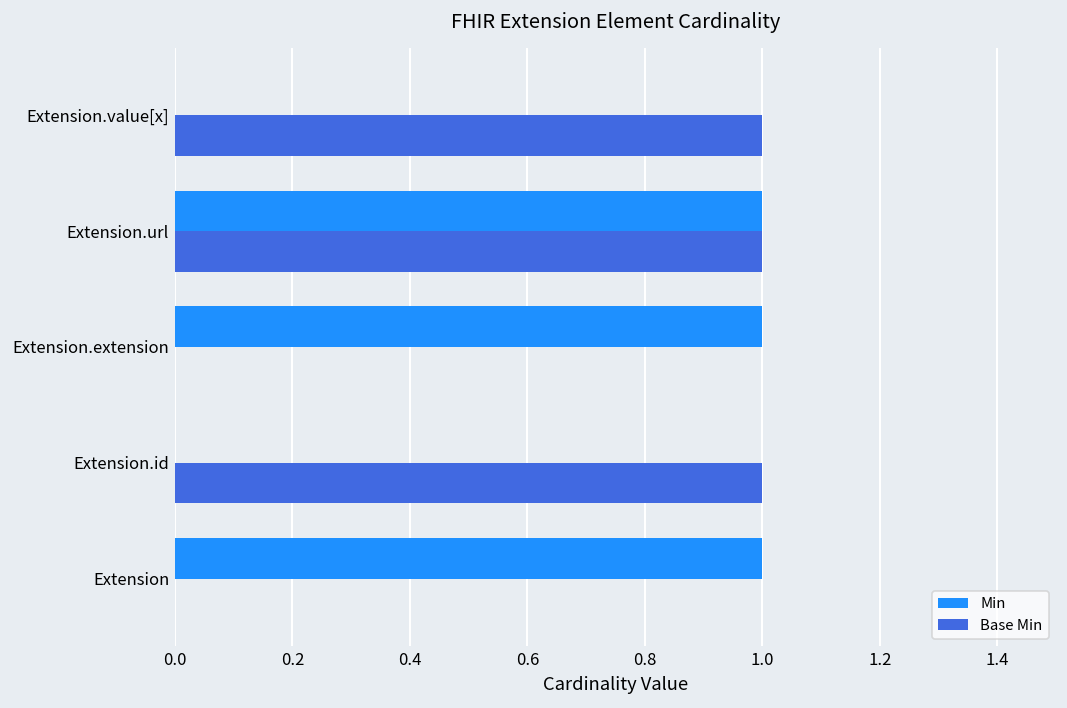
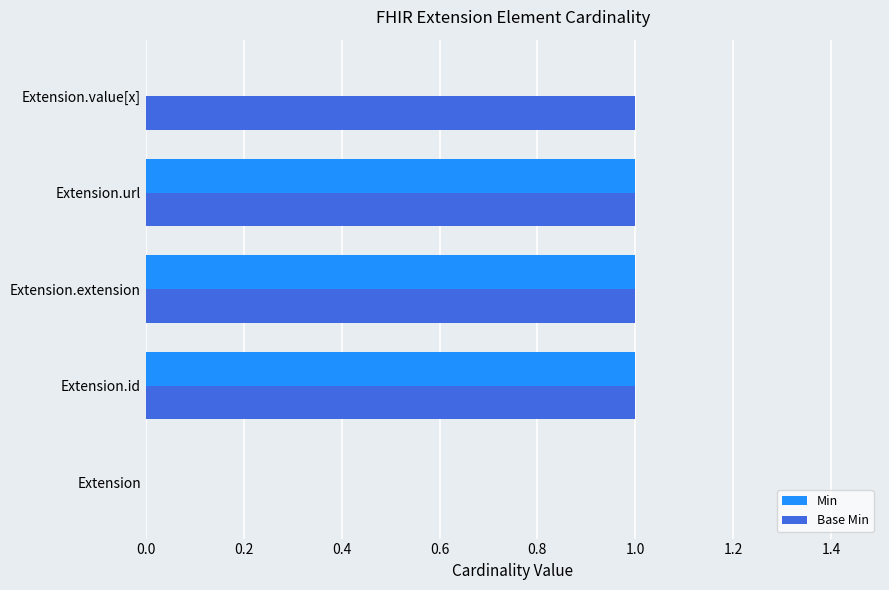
  {
    "Min": {
      "Extension.value[x]": 0,
      "Extension.url": 1,
      "Extension.extension": 1,
-     "Extension.id": 0,
-     "Extension": 1
+     "Extension.id": 1,
+     "Extension": 0
    },
    "Base Min": {
      "Extension.value[x]": 1,
      "Extension.url": 1,
-     "Extension.extension": 0,
+     "Extension.extension": 1,
      "Extension.id": 1,
      "Extension": 0
    }
  }
